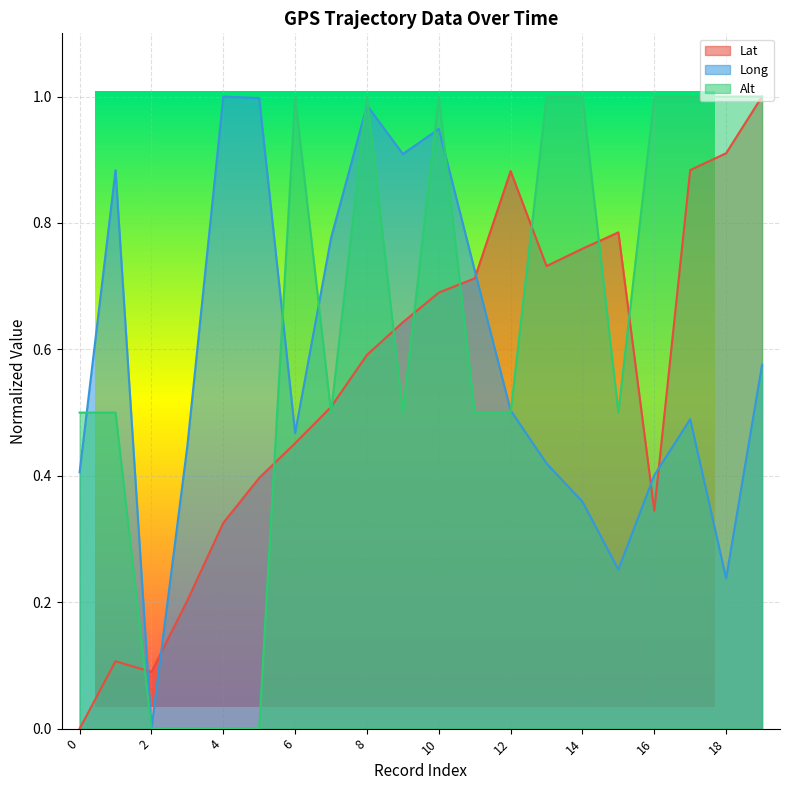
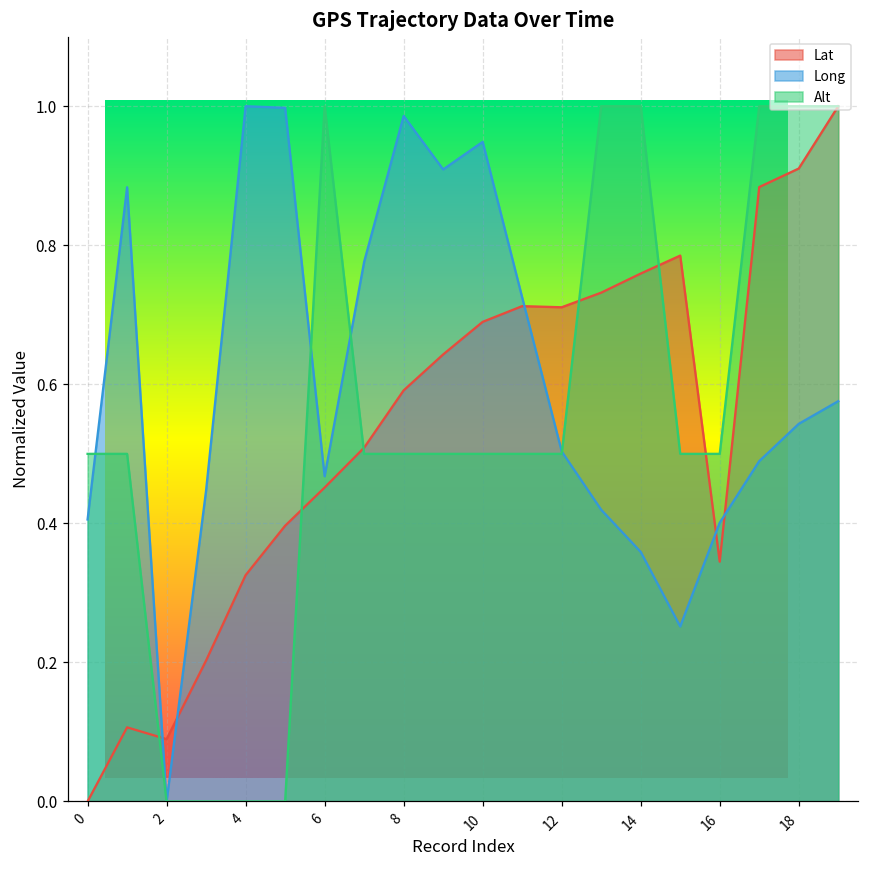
  {
    "GPS Trajectory Data Over Time": {
      "Lat": {
        "0": 0.00,
        "2": 0.09,
        "4": 0.33,
        "6": 0.45,
        "8": 0.59,
        "10": 0.69,
-       "12": 0.88,
+       "12": 0.71,
        "14": 0.76,
        "16": 0.34,
        "18": 0.91
      },
      "Long": {
        "0": 0.41,
        "4": 1.00,
        "6": 0.47,
        "8": 0.99,
        "10": 0.95,
        "14": 0.36,
        "16": 0.40,
-       "18": 0.24
+       "18": 0.54
      },
      "Alt": {
        "0": 0.50,
        "4": 0.00,
        "6": 1.00,
-       "8": 1.00,
-       "10": 1.00,
+       "8": 0.50,
+       "10": 0.50,
        "14": 1.00,
-       "16": 1.00
+       "16": 0.50
      }
    }
  }
